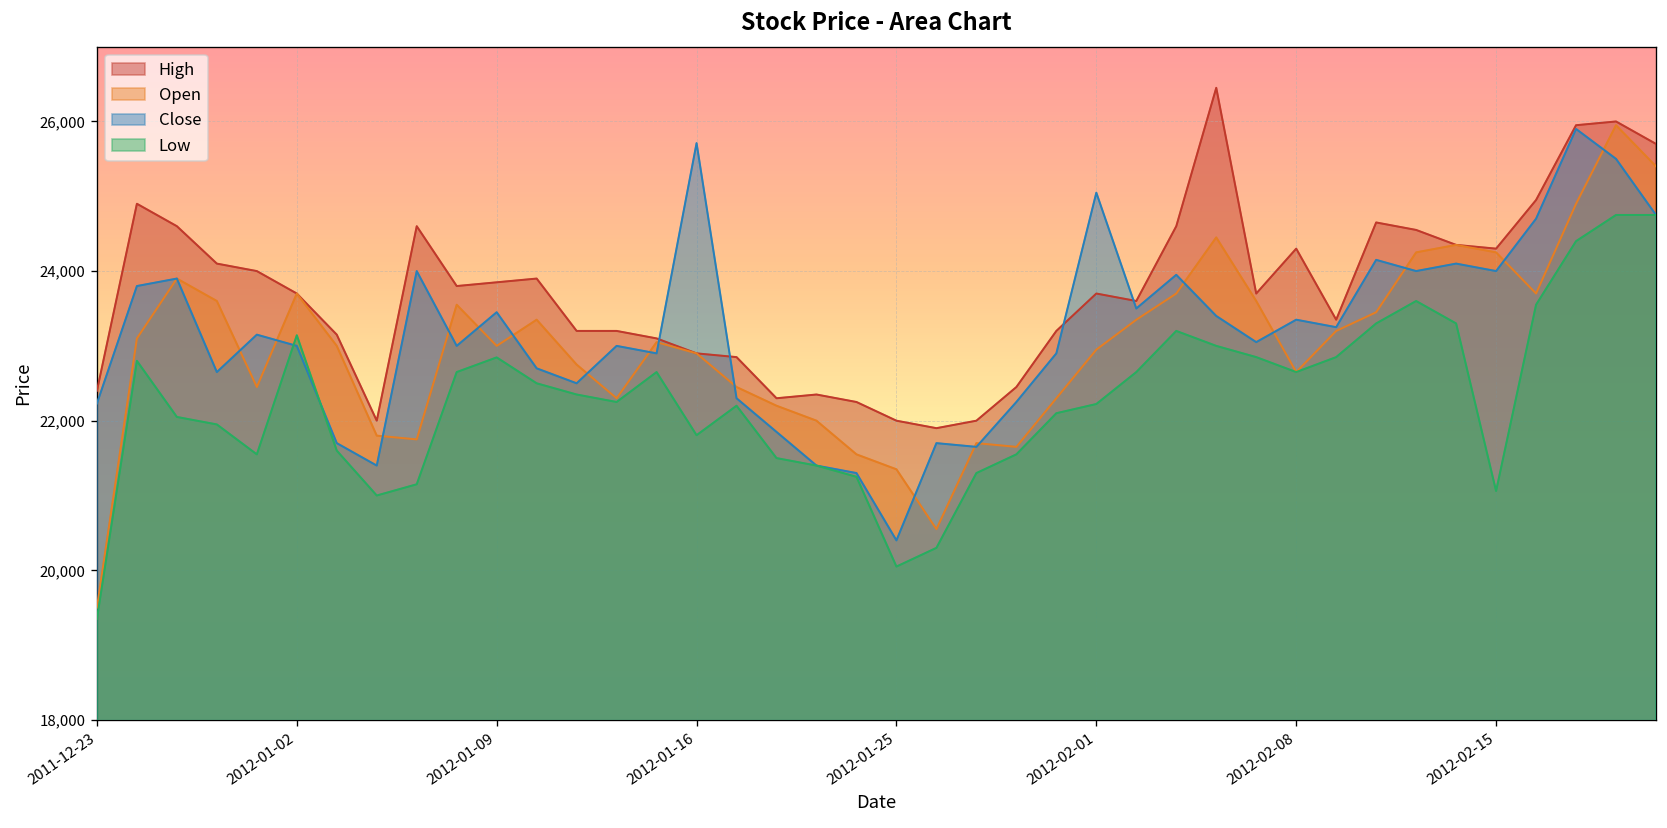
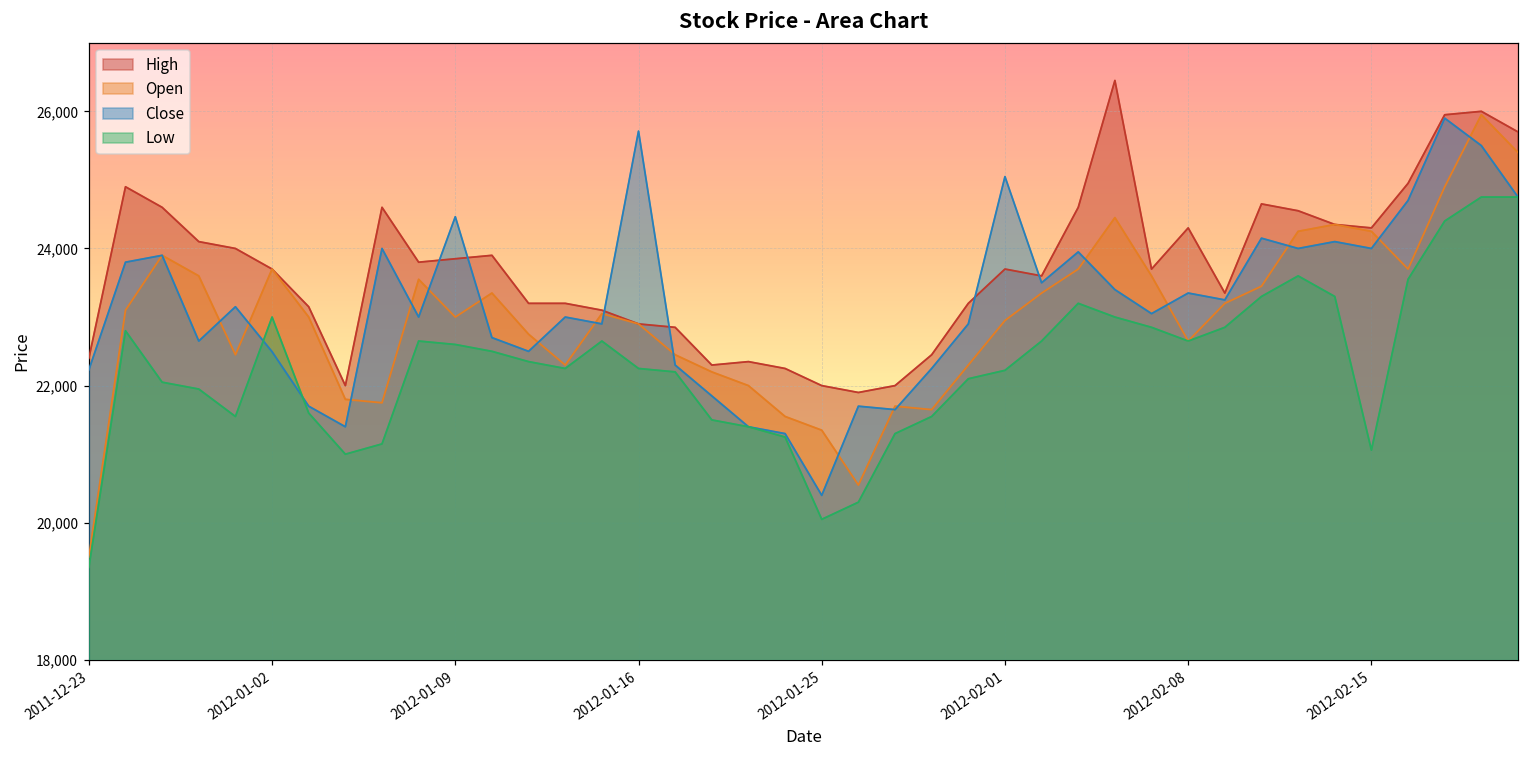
  {
    "Close": {
      "2011-12-23": "22,200",
-     "2012-01-02": "23,000",
-     "2012-01-09": "23,500",
+     "2012-01-02": "22,500",
+     "2012-01-09": "24,500",
      "2012-01-16": "25,700",
      "2012-01-25": "20,400",
      "2012-02-01": "25,000",
      "2012-02-08": "23,400",
      "2012-02-15": "24,000"
    },
    "Low": {
      "2011-12-23": "19,400",
-     "2012-01-02": "23,100",
-     "2012-01-09": "22,800",
-     "2012-01-16": "21,800",
+     "2012-01-02": "23,000",
+     "2012-01-09": "22,600",
+     "2012-01-16": "22,300",
      "2012-01-25": "20,100",
      "2012-02-01": "22,200",
      "2012-02-15": "21,100"
    }
  }
